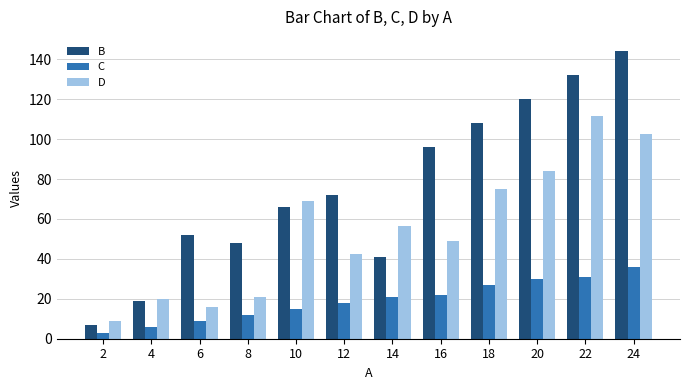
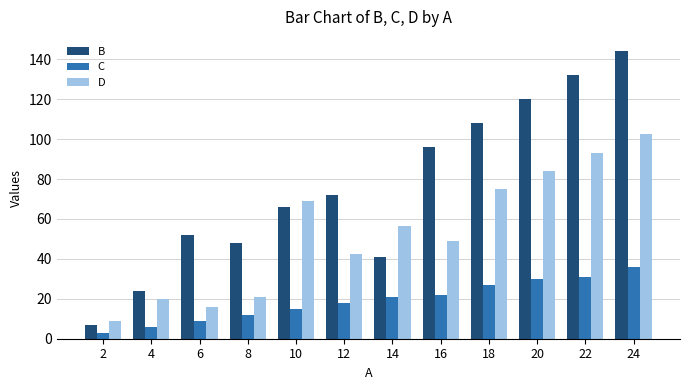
  {
    "B": {
      "2": 7,
-     "4": 19,
+     "4": 24,
      "6": 52,
      "8": 48,
      "10": 66,
      "12": 72,
      "14": 41,
      "16": 96,
      "18": 108,
      "20": 120,
      "22": 132,
      "24": 144
    },
    "C": {
      "2": 3,
      "4": 6,
      "6": 9,
      "8": 12,
      "10": 15,
      "12": 18,
      "14": 21,
      "16": 22,
      "18": 27,
      "20": 30,
      "22": 31,
      "24": 36
    },
    "D": {
      "2": 9,
      "4": 20,
      "6": 16,
      "8": 21,
      "10": 69,
      "12": 42,
      "14": 56,
      "16": 49,
      "18": 75,
      "20": 84,
-     "22": 112,
+     "22": 93,
      "24": 102
    }
  }
